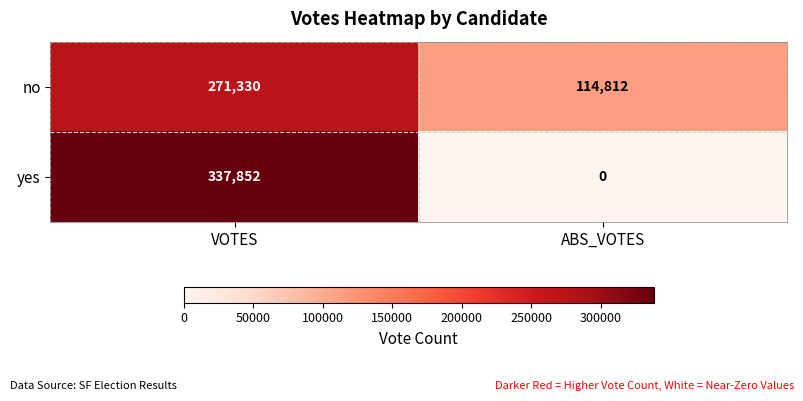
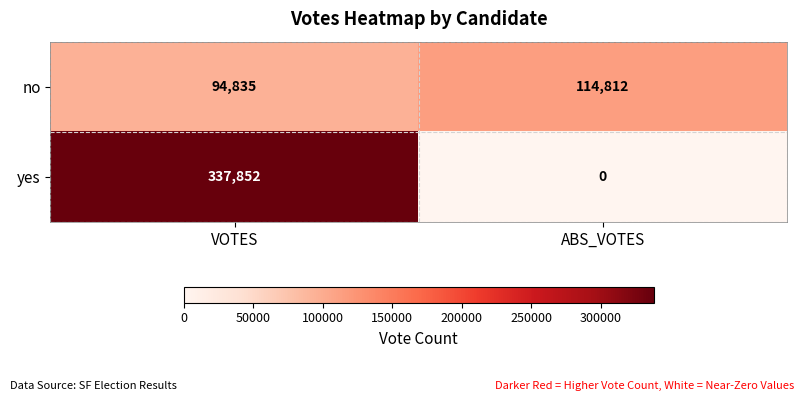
  {
    "no": {
-     "VOTES": "271,330",
+     "VOTES": "94,835",
      "ABS_VOTES": "114,812"
    },
    "yes": {
      "VOTES": "337,852",
      "ABS_VOTES": "0"
    }
  }
